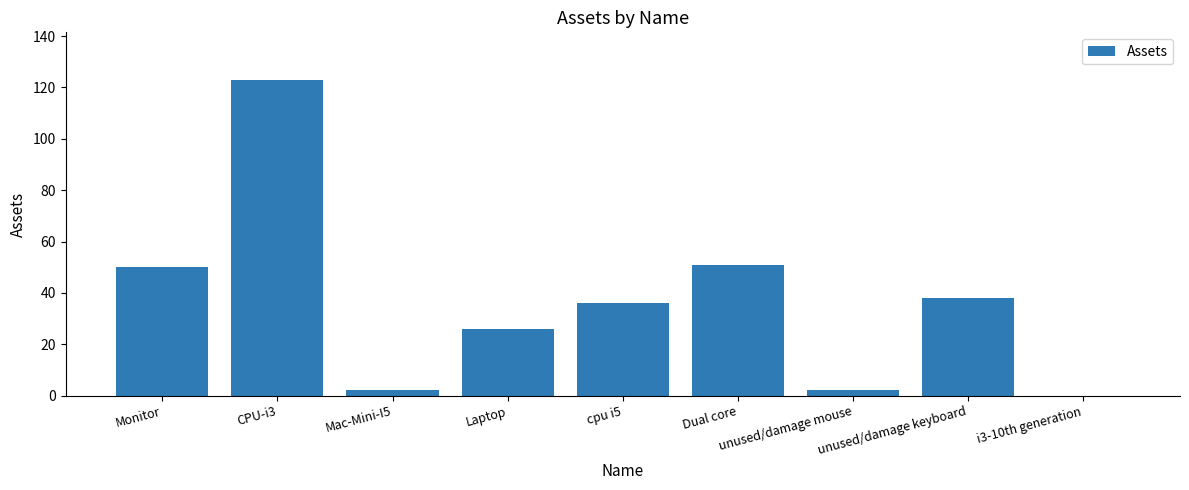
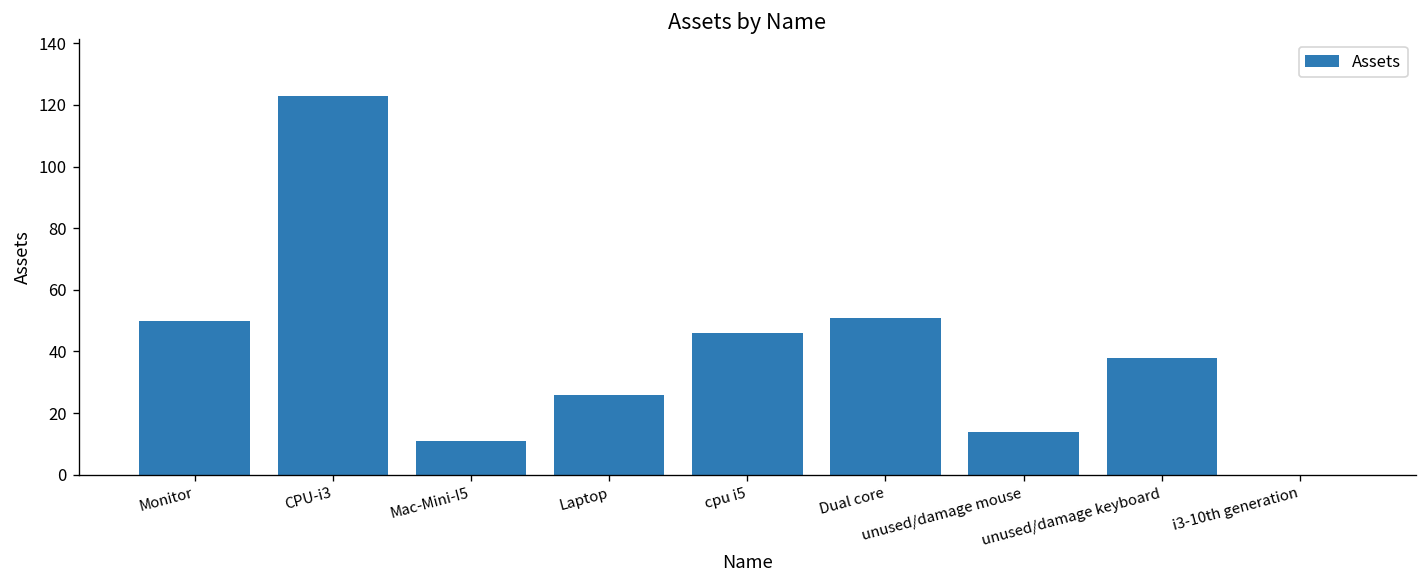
  {
    "Monitor": 50,
    "CPU-i3": 123,
-   "Mac-Mini-I5": 2,
+   "Mac-Mini-I5": 11,
    "Laptop": 26,
-   "cpu i5": 36,
+   "cpu i5": 46,
    "Dual core": 51,
-   "unused/damage mouse": 2,
+   "unused/damage mouse": 14,
    "unused/damage keyboard": 38,
    "i3-10th generation": 0
  }
